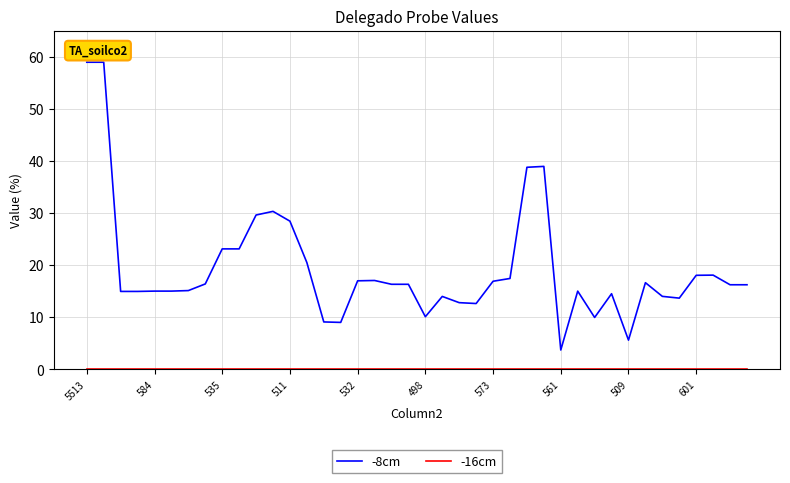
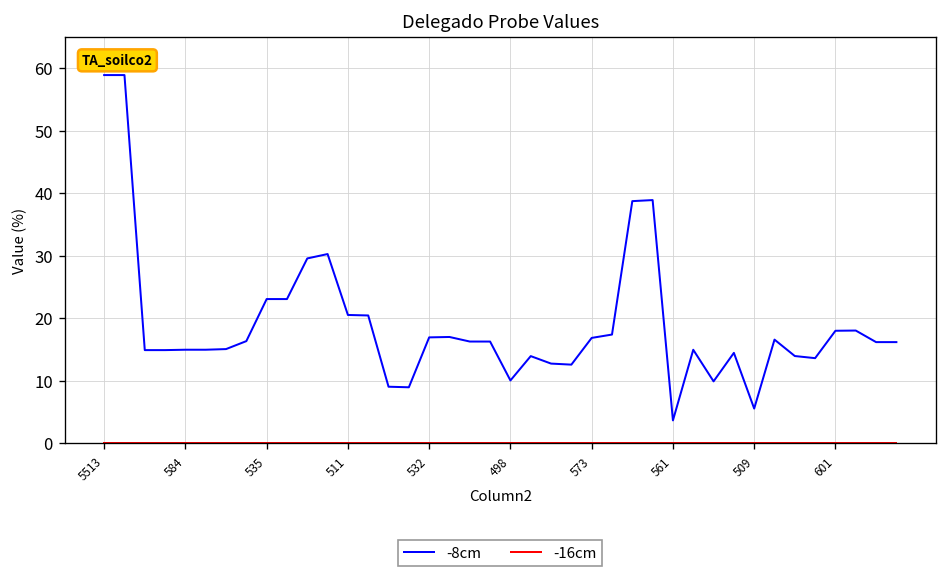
  {
    "-8cm": {
      "5513": 59,
      "584": 15,
      "535": 23,
-     "511": 28,
+     "511": 21,
      "532": 17,
      "498": 10,
      "573": 17,
      "561": 4,
      "509": 6,
      "601": 18
    },
    "-16cm": {
      "5513": 0,
      "584": 0,
      "535": 0,
      "511": 0,
      "532": 0,
      "498": 0,
      "573": 0,
      "561": 0,
      "509": 0,
      "601": 0
    }
  }
